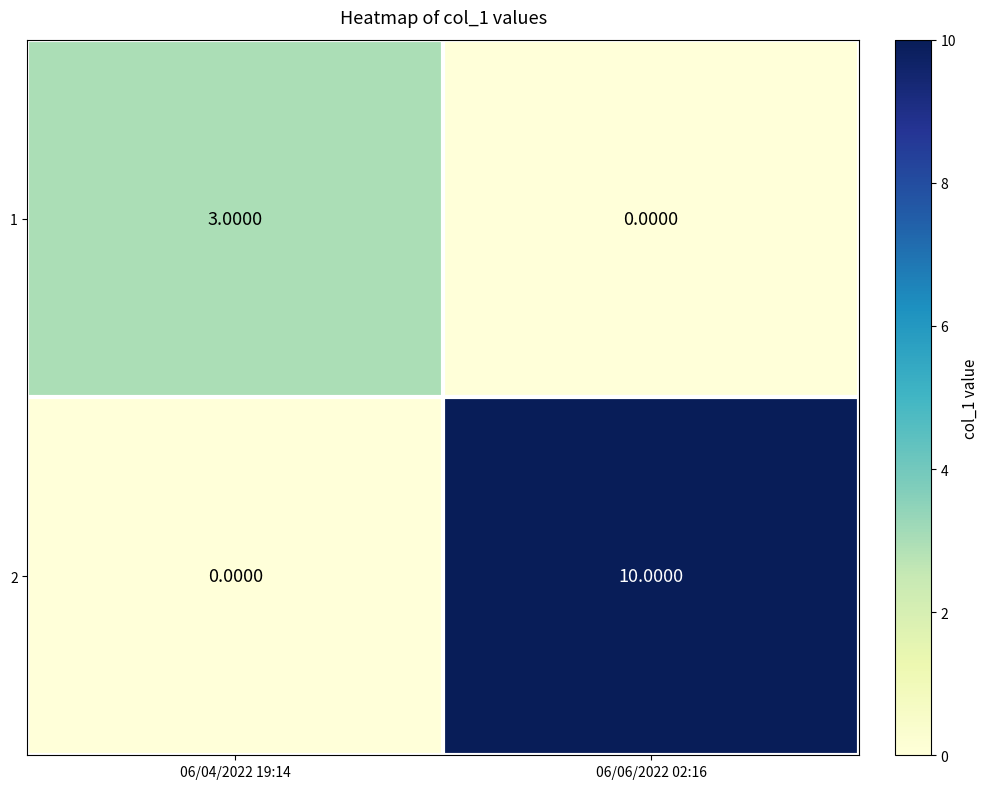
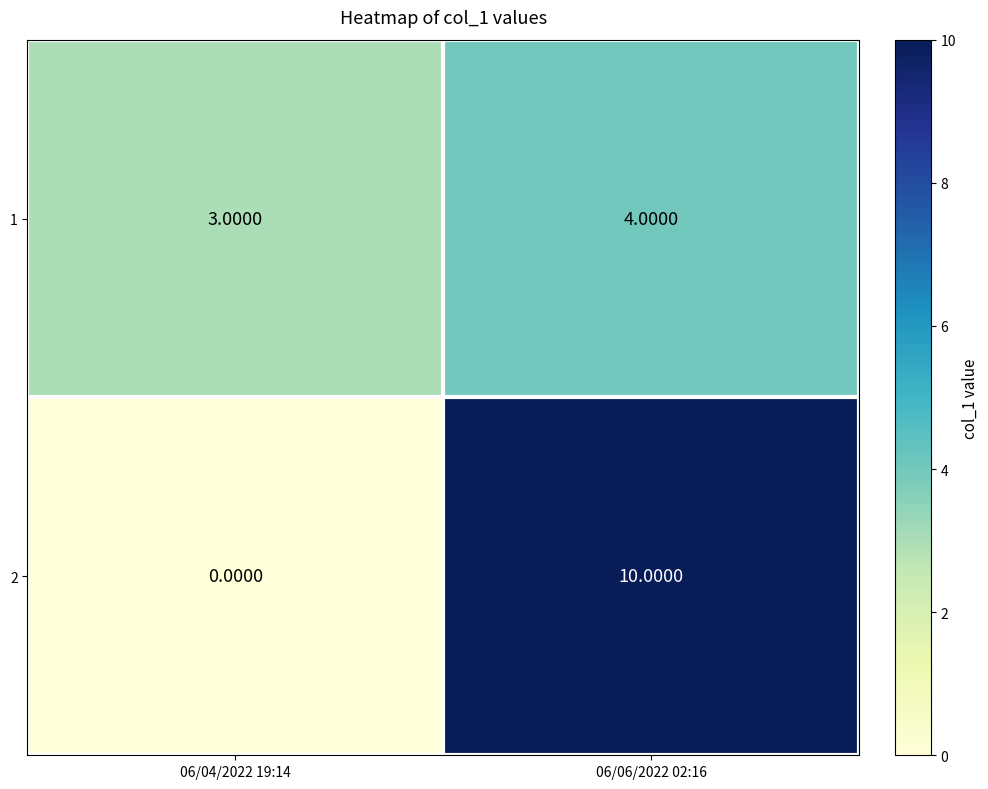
  {
    "1": {
      "06/04/2022 19:14": 3.0000,
-     "06/06/2022 02:16": 0.0000
+     "06/06/2022 02:16": 4.0000
    },
    "2": {
      "06/04/2022 19:14": 0.0000,
      "06/06/2022 02:16": 10.0000
    }
  }
